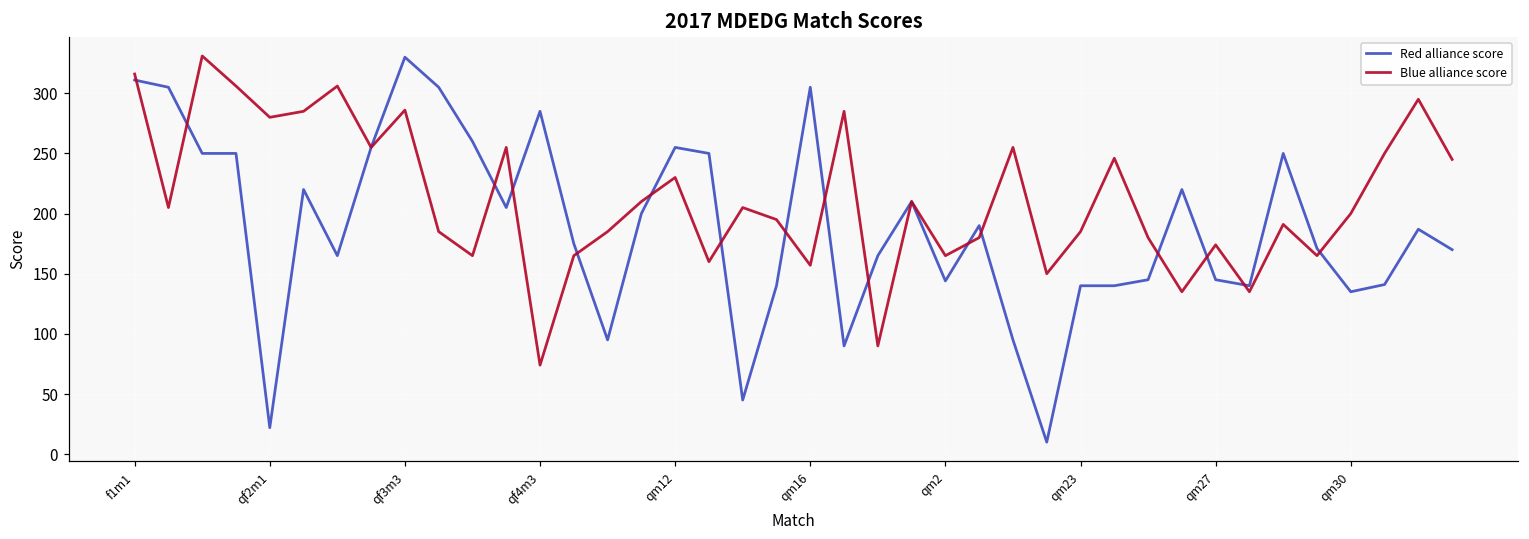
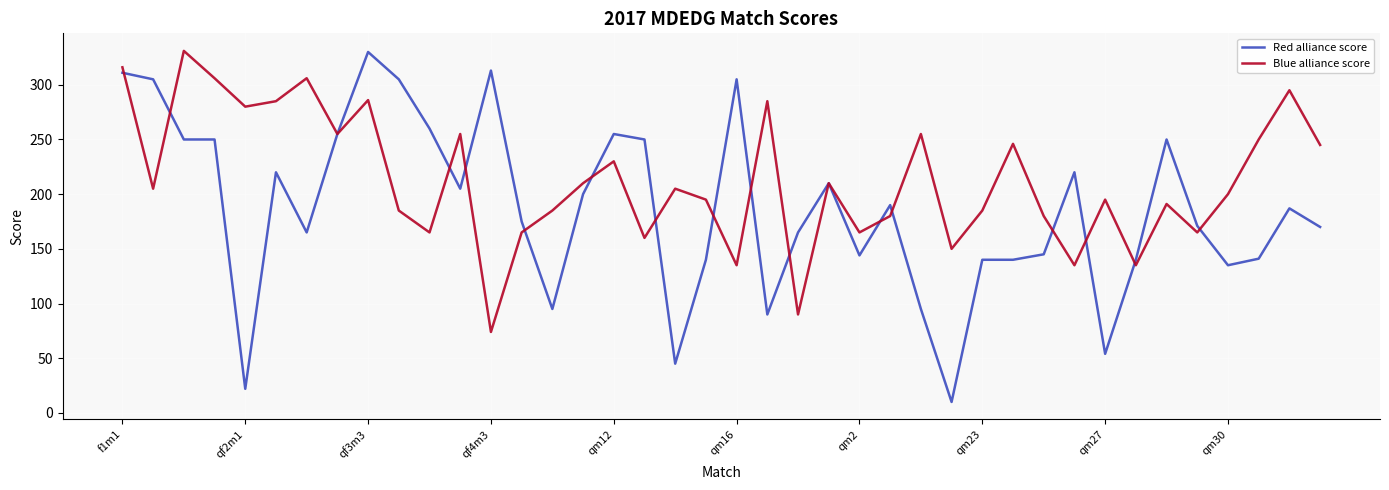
  {
    "Red alliance score": {
      "f1m1": 311,
      "qf2m1": 22,
      "qf3m3": 330,
-     "qf4m3": 285,
+     "qf4m3": 313,
      "qm12": 255,
      "qm16": 305,
      "qm2": 144,
      "qm23": 140,
-     "qm27": 145,
+     "qm27": 54,
      "qm30": 135
    },
    "Blue alliance score": {
      "f1m1": 316,
      "qf2m1": 280,
      "qf3m3": 286,
      "qf4m3": 74,
      "qm12": 230,
-     "qm16": 157,
+     "qm16": 135,
      "qm2": 165,
      "qm23": 185,
-     "qm27": 174,
+     "qm27": 195,
      "qm30": 200
    }
  }
